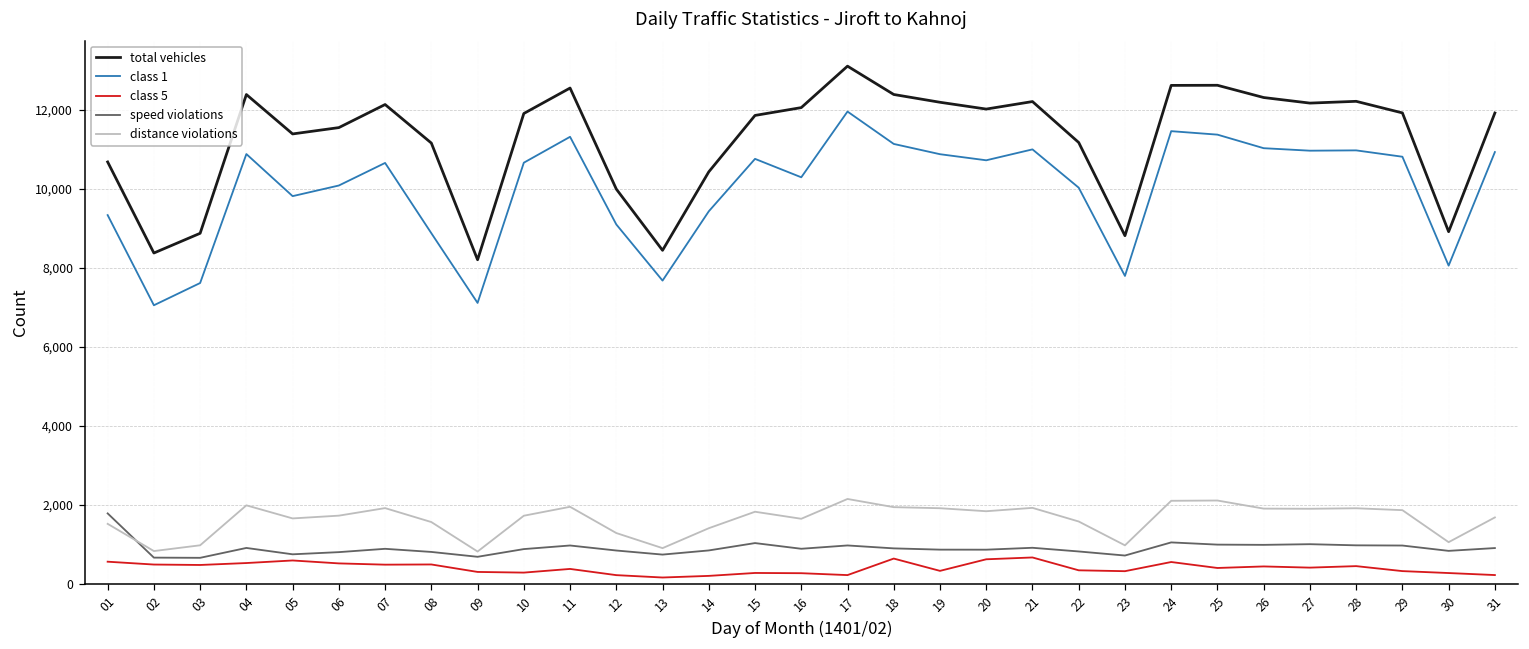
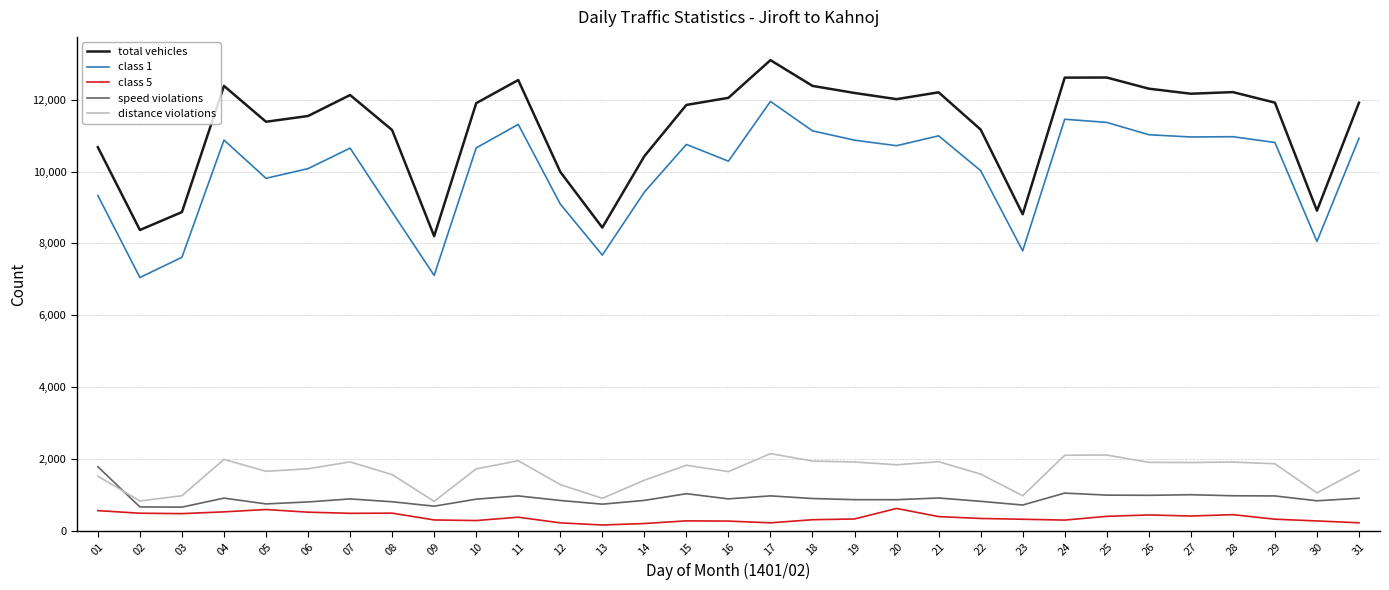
  {
    "total vehicles": {
      "01": "10,700",
      "02": "8,400",
      "03": "8,900",
      "04": "12,400",
      "05": "11,400",
      "06": "11,500",
      "07": "12,100",
      "08": "11,200",
      "09": "8,200",
      "10": "11,900",
      "11": "12,500",
      "12": "10,000",
      "13": "8,400",
      "14": "10,400",
      "15": "11,900",
      "16": "12,100",
      "17": "13,100",
      "18": "12,400",
      "19": "12,200",
      "20": "12,000",
      "21": "12,200",
      "22": "11,200",
      "23": "8,800",
      "24": "12,600",
      "25": "12,600",
      "26": "12,300",
      "27": "12,200",
      "28": "12,200",
      "29": "11,900",
      "30": "8,900",
      "31": "11,900"
    },
    "class 1": {
      "01": "9,300",
      "02": "7,100",
      "03": "7,600",
      "04": "10,900",
      "05": "9,800",
      "06": "10,100",
      "07": "10,700",
      "08": "8,900",
      "09": "7,100",
      "10": "10,700",
      "11": "11,300",
      "12": "9,100",
      "13": "7,700",
      "14": "9,400",
      "15": "10,800",
      "16": "10,300",
      "17": "12,000",
      "18": "11,100",
      "19": "10,900",
      "20": "10,700",
      "21": "11,000",
      "22": "10,000",
      "23": "7,800",
      "24": "11,500",
      "25": "11,400",
      "26": "11,000",
      "27": "11,000",
      "28": "11,000",
      "29": "10,800",
      "30": "8,100",
      "31": "10,900"
    },
    "class 5": {
      "01": "600",
      "02": "500",
      "03": "500",
      "04": "500",
      "05": "600",
      "06": "500",
      "07": "500",
      "08": "500",
      "09": "300",
      "10": "300",
      "11": "400",
      "12": "200",
      "13": "200",
      "14": "200",
      "15": "300",
      "16": "300",
      "17": "200",
-     "18": "600",
+     "18": "300",
      "19": "300",
      "20": "600",
-     "21": "700",
+     "21": "400",
      "22": "300",
      "23": "300",
-     "24": "600",
+     "24": "300",
      "25": "400",
      "26": "400",
      "27": "400",
      "28": "500",
      "29": "300",
      "30": "300",
      "31": "200"
    },
    "speed violations": {
      "01": "1,800",
      "02": "700",
      "03": "700",
      "04": "900",
      "05": "800",
      "06": "800",
      "07": "900",
      "08": "800",
      "09": "700",
      "10": "900",
      "11": "1,000",
      "12": "800",
      "13": "700",
      "14": "800",
      "15": "1,000",
      "16": "900",
      "17": "1,000",
      "18": "900",
      "19": "900",
      "20": "900",
      "21": "900",
      "22": "800",
      "23": "700",
      "24": "1,100",
      "25": "1,000",
      "26": "1,000",
      "27": "1,000",
      "28": "1,000",
      "29": "1,000",
      "30": "800",
      "31": "900"
    },
    "distance violations": {
      "01": "1,500",
      "02": "800",
      "03": "1,000",
      "04": "2,000",
      "05": "1,700",
      "06": "1,700",
      "07": "1,900",
      "08": "1,600",
      "09": "800",
      "10": "1,700",
      "11": "2,000",
      "12": "1,300",
      "13": "900",
      "14": "1,400",
      "15": "1,800",
      "16": "1,700",
      "17": "2,200",
      "18": "1,900",
      "19": "1,900",
      "20": "1,800",
      "21": "1,900",
      "22": "1,600",
      "23": "1,000",
      "24": "2,100",
      "25": "2,100",
      "26": "1,900",
      "27": "1,900",
      "28": "1,900",
      "29": "1,900",
      "30": "1,100",
      "31": "1,700"
    }
  }
